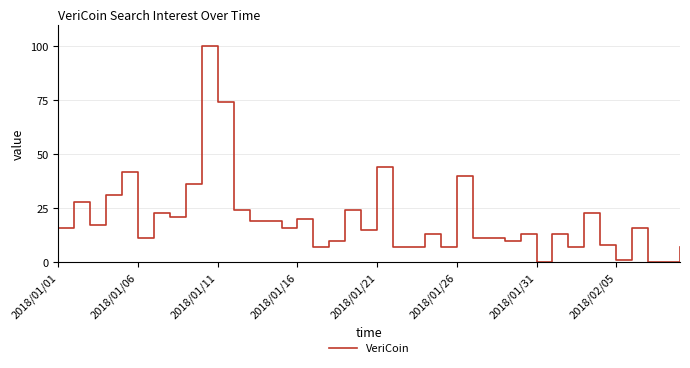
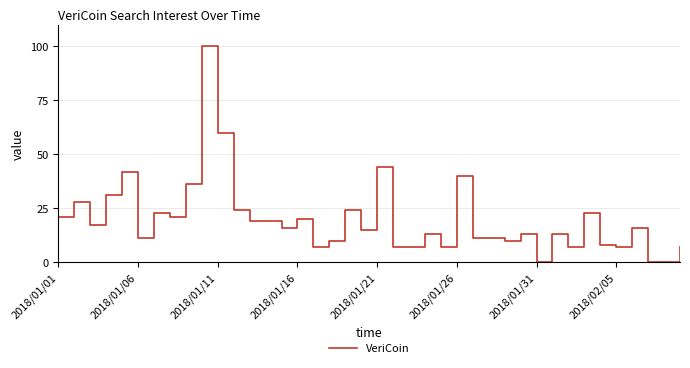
  {
-   "2018/01/01": 16,
+   "2018/01/01": 21,
    "2018/01/06": 11,
-   "2018/01/11": 74,
+   "2018/01/11": 60,
    "2018/01/16": 20,
    "2018/01/21": 44,
    "2018/01/26": 40,
    "2018/01/31": 0,
-   "2018/02/05": 1
+   "2018/02/05": 7
  }
